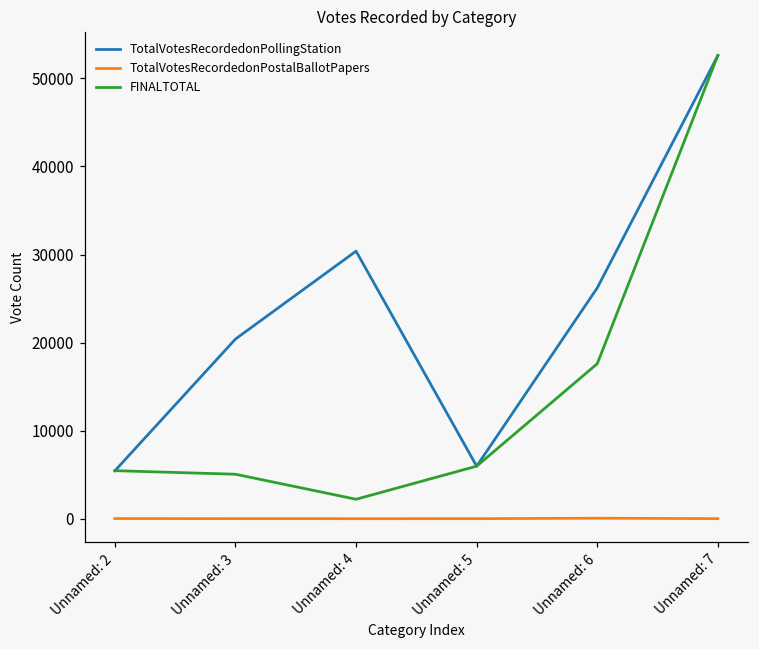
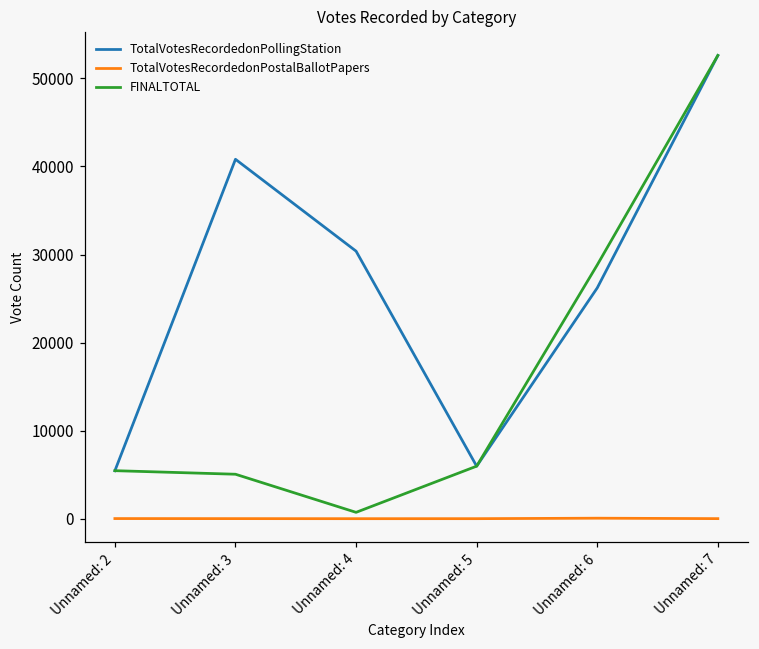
  {
    "TotalVotesRecordedonPollingStation": {
-     "Unnamed: 3": 20000,
+     "Unnamed: 3": 41000,
      "Unnamed: 4": 30000,
      "Unnamed: 6": 26000
    },
    "TotalVotesRecordedonPostalBallotPapers": {
      "Unnamed: 2": 0,
      "Unnamed: 3": 0,
      "Unnamed: 4": 0,
      "Unnamed: 5": 0,
      "Unnamed: 6": 0,
      "Unnamed: 7": 0
    },
    "FINALTOTAL": {
      "Unnamed: 3": 5000,
-     "Unnamed: 4": 2000,
-     "Unnamed: 6": 18000
+     "Unnamed: 4": 1000,
+     "Unnamed: 6": 29000
    }
  }
